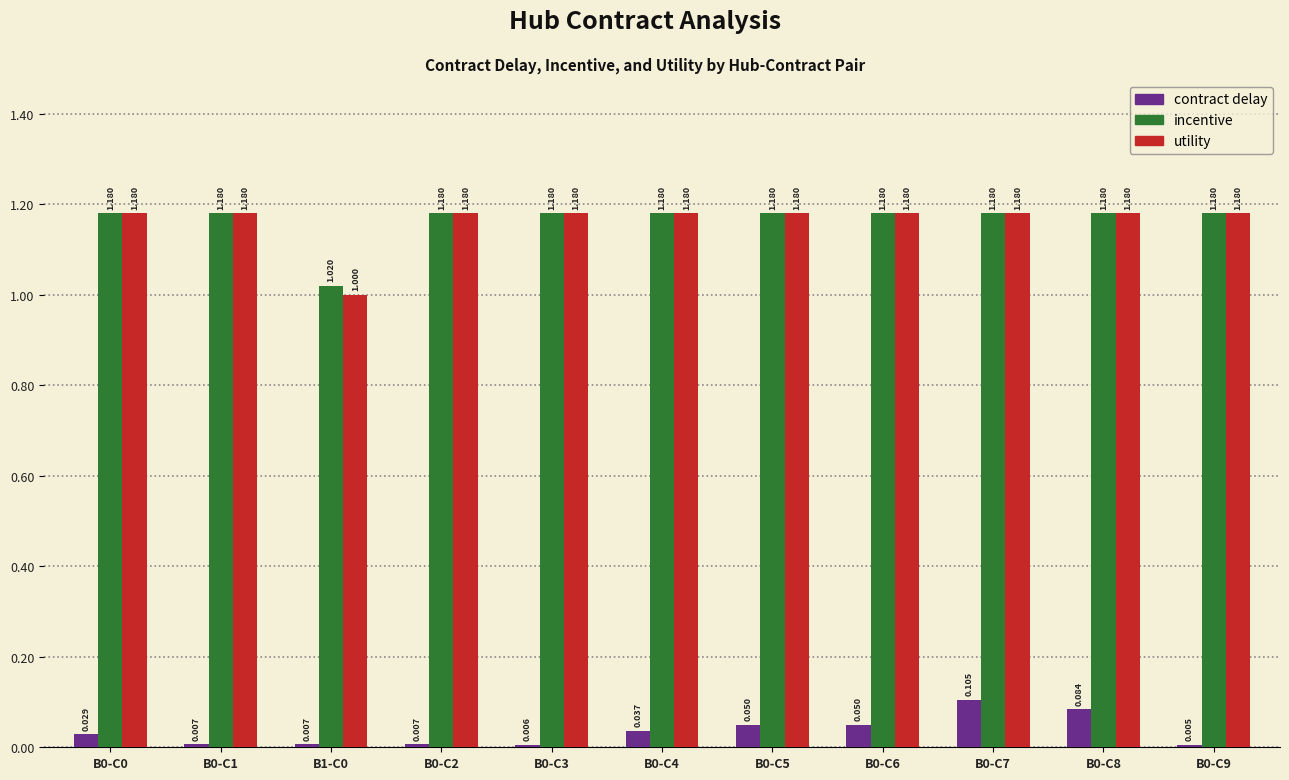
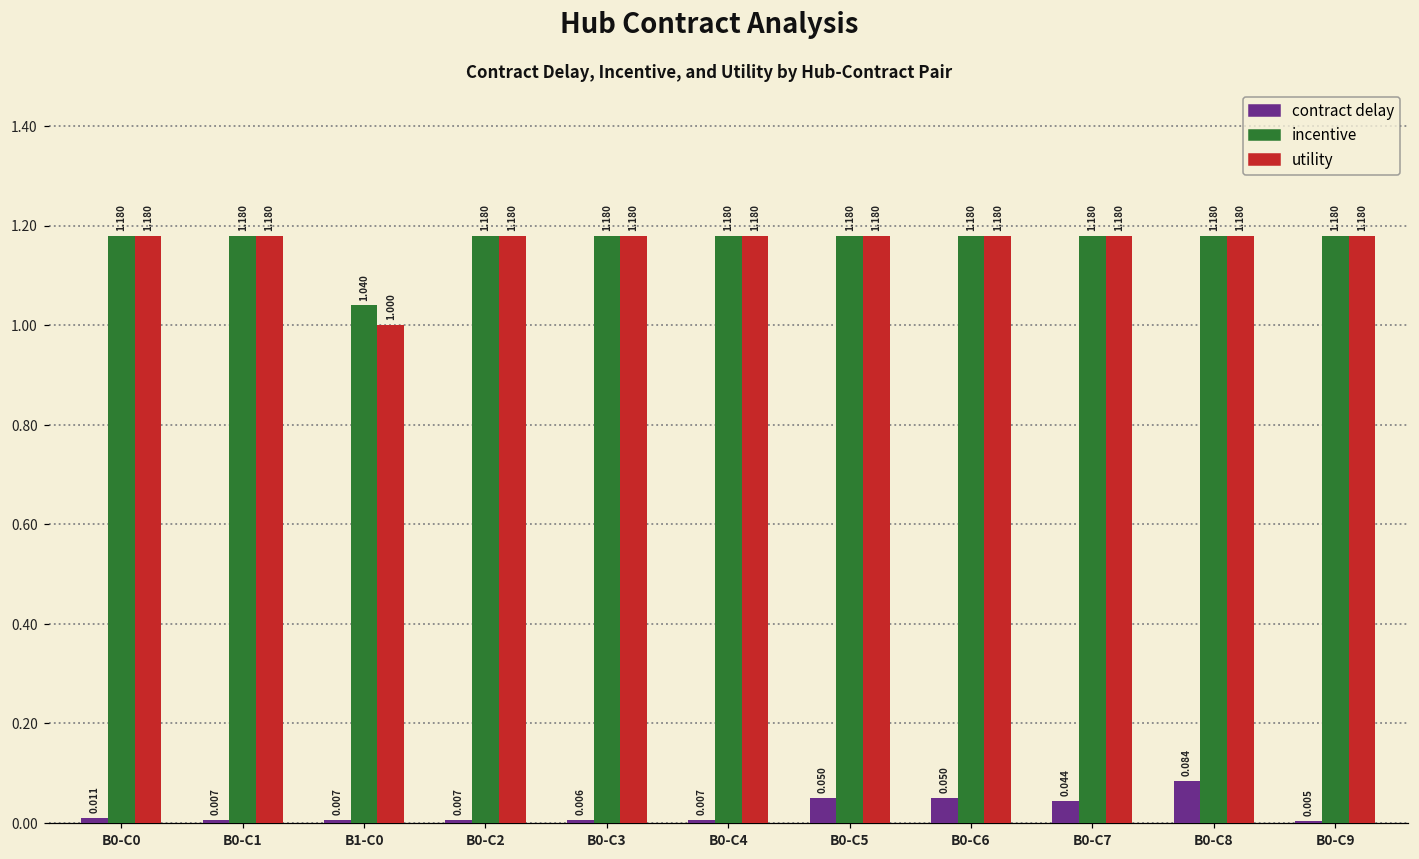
  {
    "contract delay": {
-     "B0-C0": 0.029,
+     "B0-C0": 0.011,
      "B0-C1": 0.007,
      "B1-C0": 0.007,
      "B0-C2": 0.007,
      "B0-C3": 0.006,
-     "B0-C4": 0.037,
+     "B0-C4": 0.007,
      "B0-C5": 0.050,
      "B0-C6": 0.050,
-     "B0-C7": 0.105,
+     "B0-C7": 0.044,
      "B0-C8": 0.084,
      "B0-C9": 0.005
    },
    "incentive": {
      "B0-C0": 1.180,
      "B0-C1": 1.180,
-     "B1-C0": 1.020,
+     "B1-C0": 1.040,
      "B0-C2": 1.180,
      "B0-C3": 1.180,
      "B0-C4": 1.180,
      "B0-C5": 1.180,
      "B0-C6": 1.180,
      "B0-C7": 1.180,
      "B0-C8": 1.180,
      "B0-C9": 1.180
    },
    "utility": {
      "B0-C0": 1.180,
      "B0-C1": 1.180,
      "B1-C0": 1.000,
      "B0-C2": 1.180,
      "B0-C3": 1.180,
      "B0-C4": 1.180,
      "B0-C5": 1.180,
      "B0-C6": 1.180,
      "B0-C7": 1.180,
      "B0-C8": 1.180,
      "B0-C9": 1.180
    }
  }
